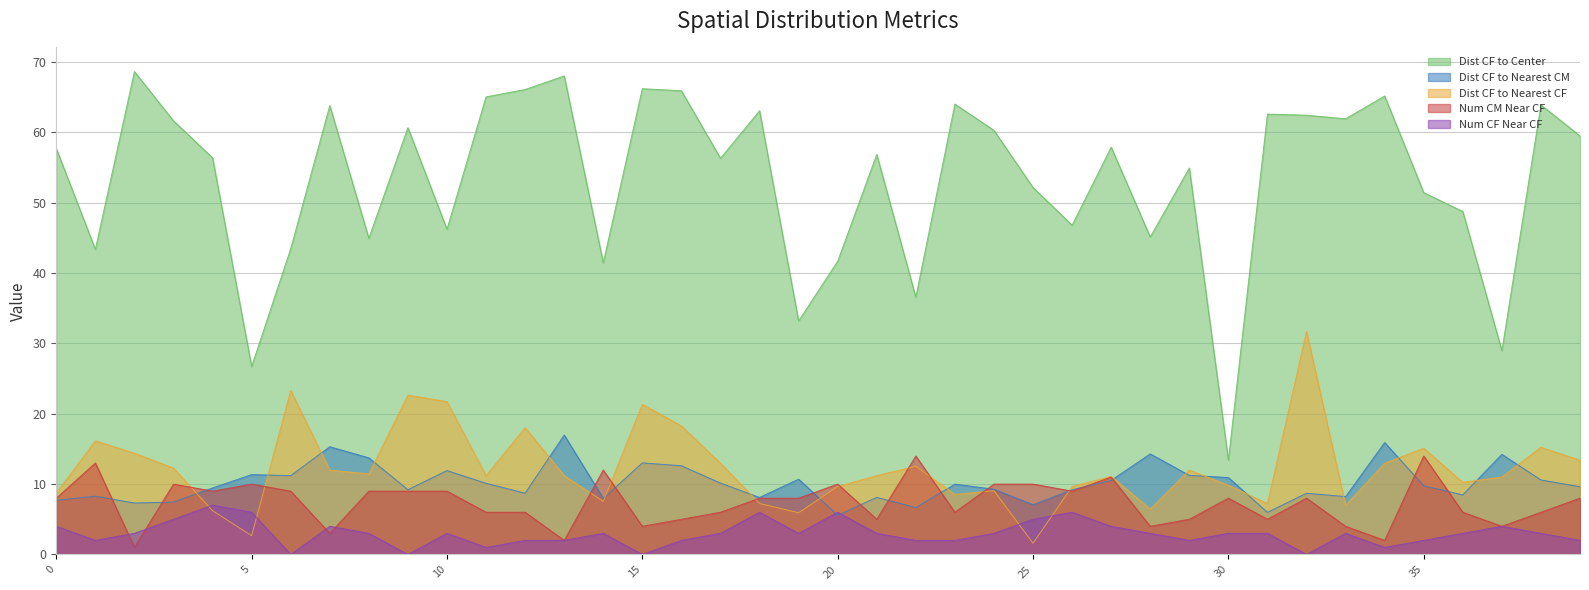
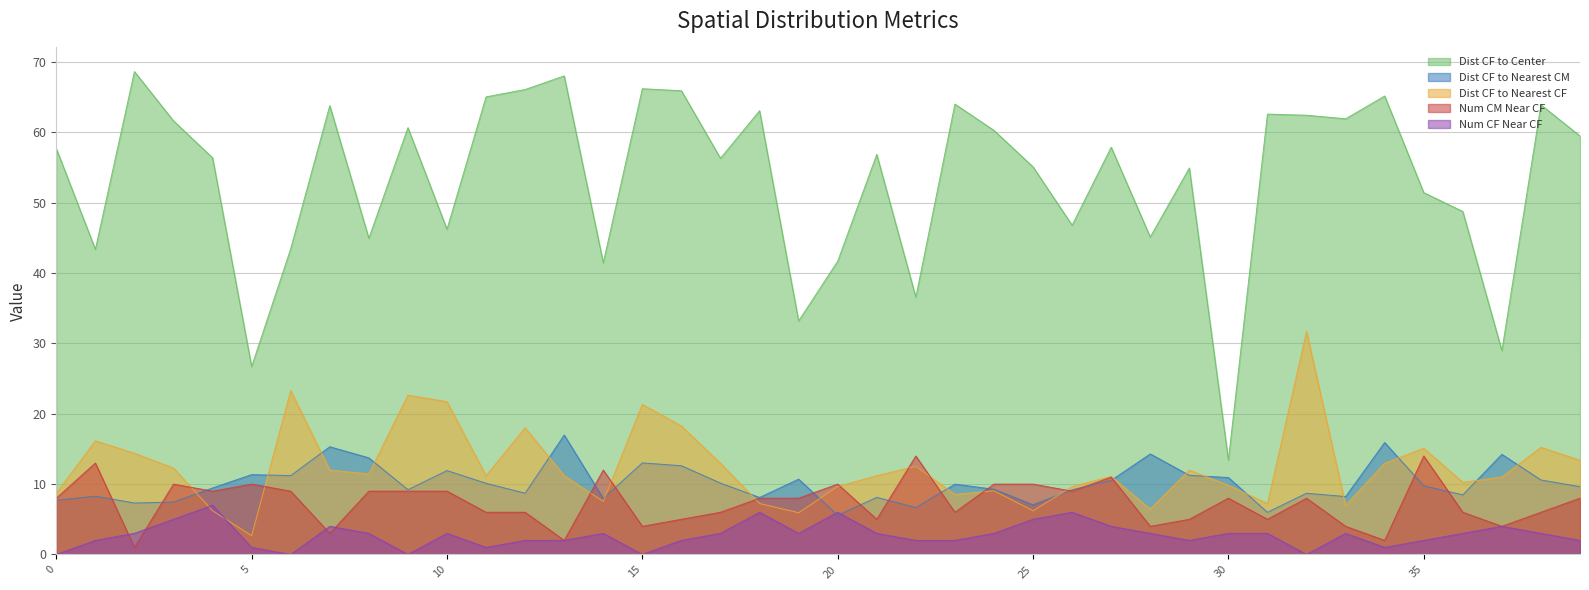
  {
    "Dist CF to Center": {
      "0": 58,
      "5": 27,
      "10": 46,
      "15": 66,
      "20": 42,
-     "25": 52,
+     "25": 55,
      "30": 13,
      "35": 51
    },
    "Dist CF to Nearest CM": {
      "5": 11,
      "10": 12,
      "15": 13,
      "20": 6,
      "25": 7,
      "30": 11,
      "35": 10
    },
    "Dist CF to Nearest CF": {
      "0": 9,
      "5": 3,
      "10": 22,
      "15": 21,
-     "25": 2,
+     "25": 6,
      "30": 10,
      "35": 15
    },
    "Num CM Near CF": {
      "5": 10,
      "10": 9,
      "15": 4,
      "25": 10,
      "30": 8,
      "35": 14
    },
    "Num CF Near CF": {
-     "0": 4,
-     "5": 6,
+     "0": 0,
+     "5": 1,
      "10": 3,
      "15": 0,
      "20": 6,
      "25": 5,
      "30": 3,
      "35": 2
    }
  }
